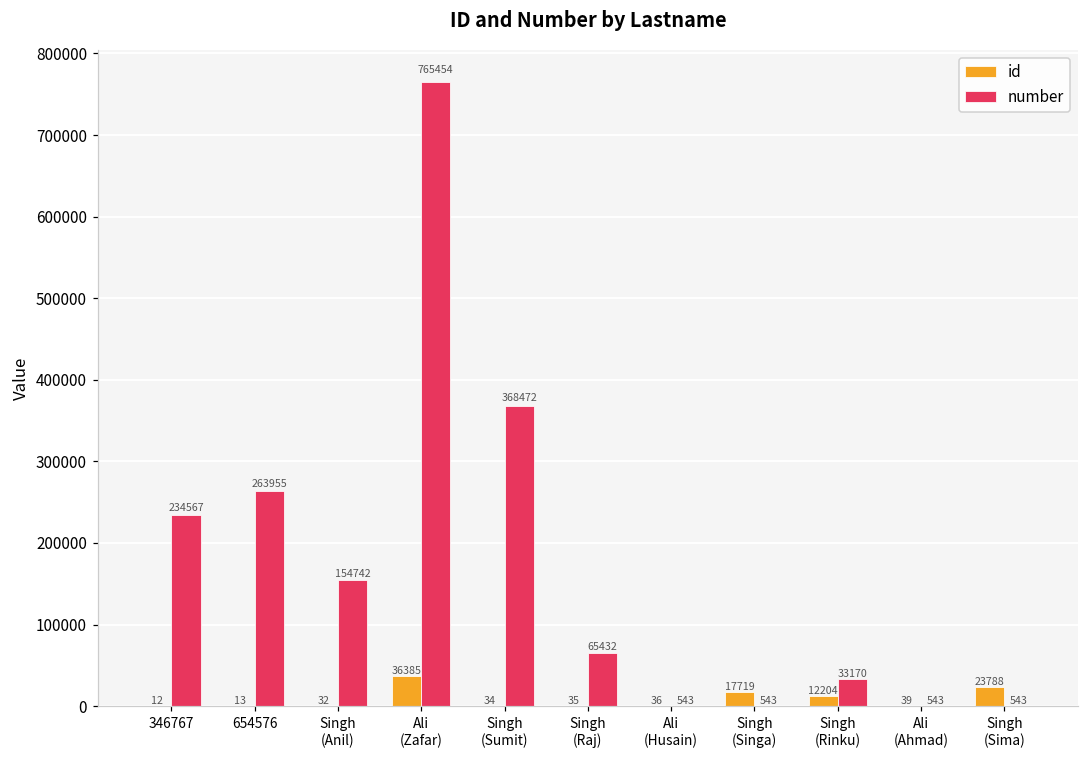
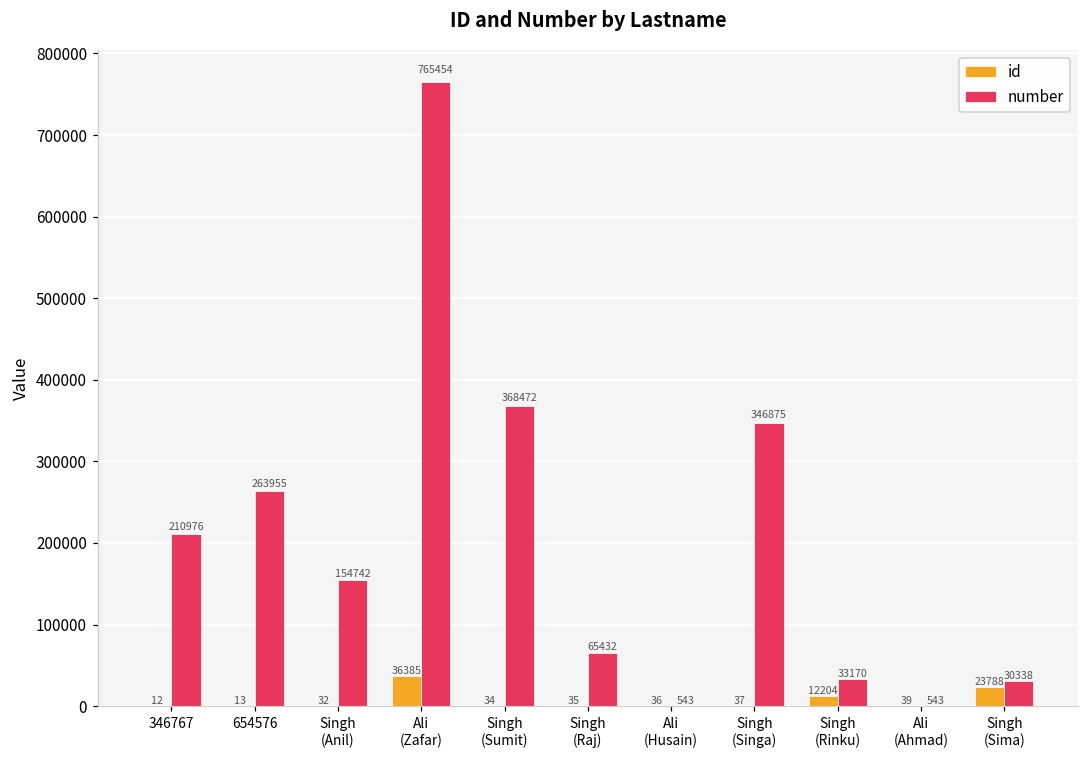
  {
    "id": {
      "346767": 12,
      "654576": 13,
      "Singh (Anil)": 32,
      "Ali (Zafar)": 36385,
      "Singh (Sumit)": 34,
      "Singh (Raj)": 35,
      "Ali (Husain)": 36,
-     "Singh (Singa)": 17719,
+     "Singh (Singa)": 37,
      "Singh (Rinku)": 12204,
      "Ali (Ahmad)": 39,
      "Singh (Sima)": 23788
    },
    "number": {
-     "346767": 234567,
+     "346767": 210976,
      "654576": 263955,
      "Singh (Anil)": 154742,
      "Ali (Zafar)": 765454,
      "Singh (Sumit)": 368472,
      "Singh (Raj)": 65432,
      "Ali (Husain)": 543,
-     "Singh (Singa)": 543,
+     "Singh (Singa)": 346875,
      "Singh (Rinku)": 33170,
      "Ali (Ahmad)": 543,
-     "Singh (Sima)": 543
+     "Singh (Sima)": 30338
    }
  }
